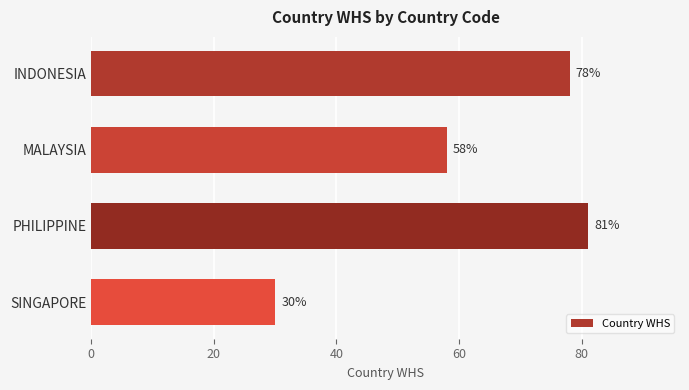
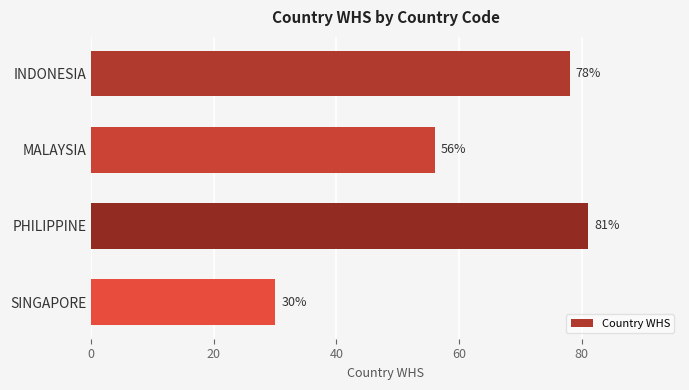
  {
    "INDONESIA": "78%",
-   "MALAYSIA": "58%",
+   "MALAYSIA": "56%",
    "PHILIPPINE": "81%",
    "SINGAPORE": "30%"
  }
